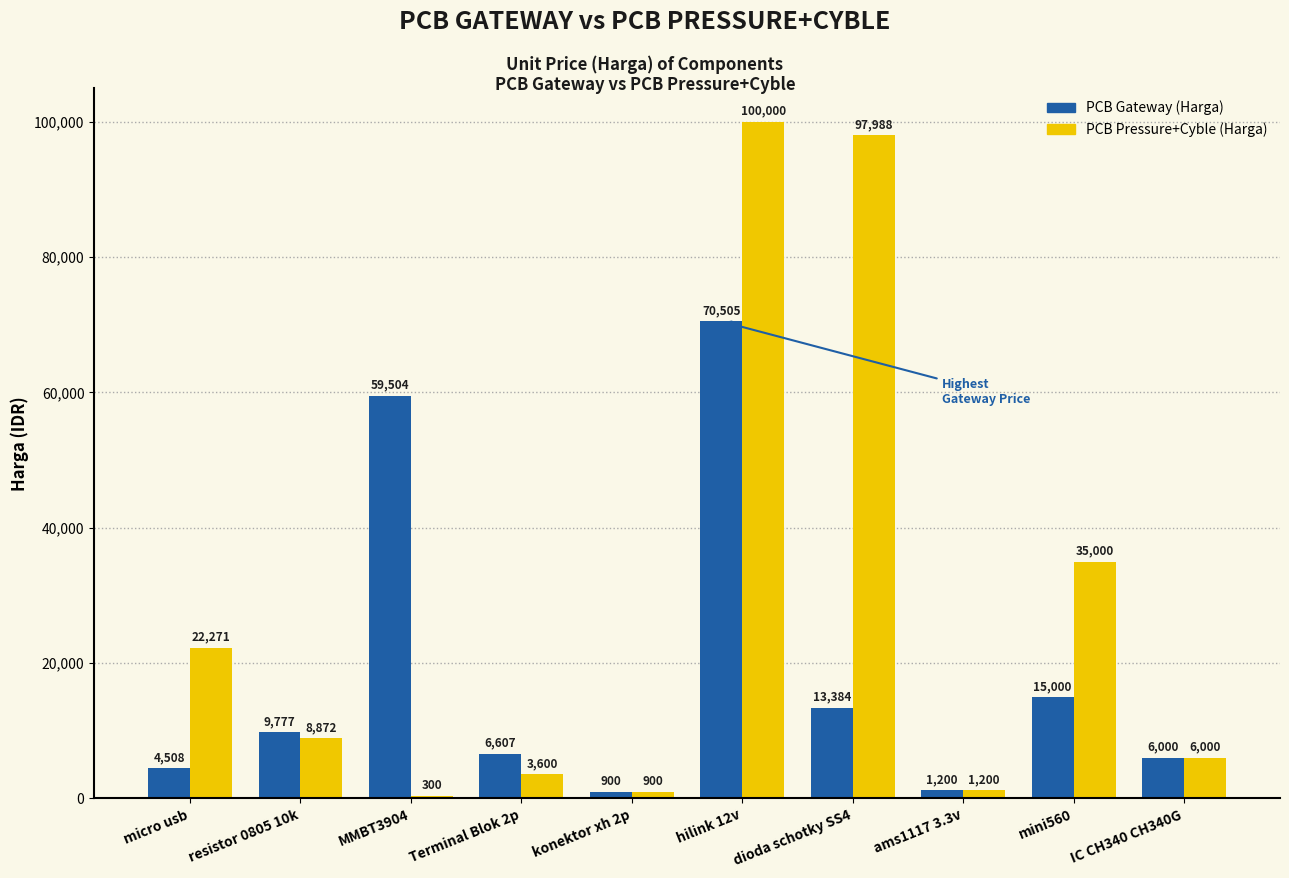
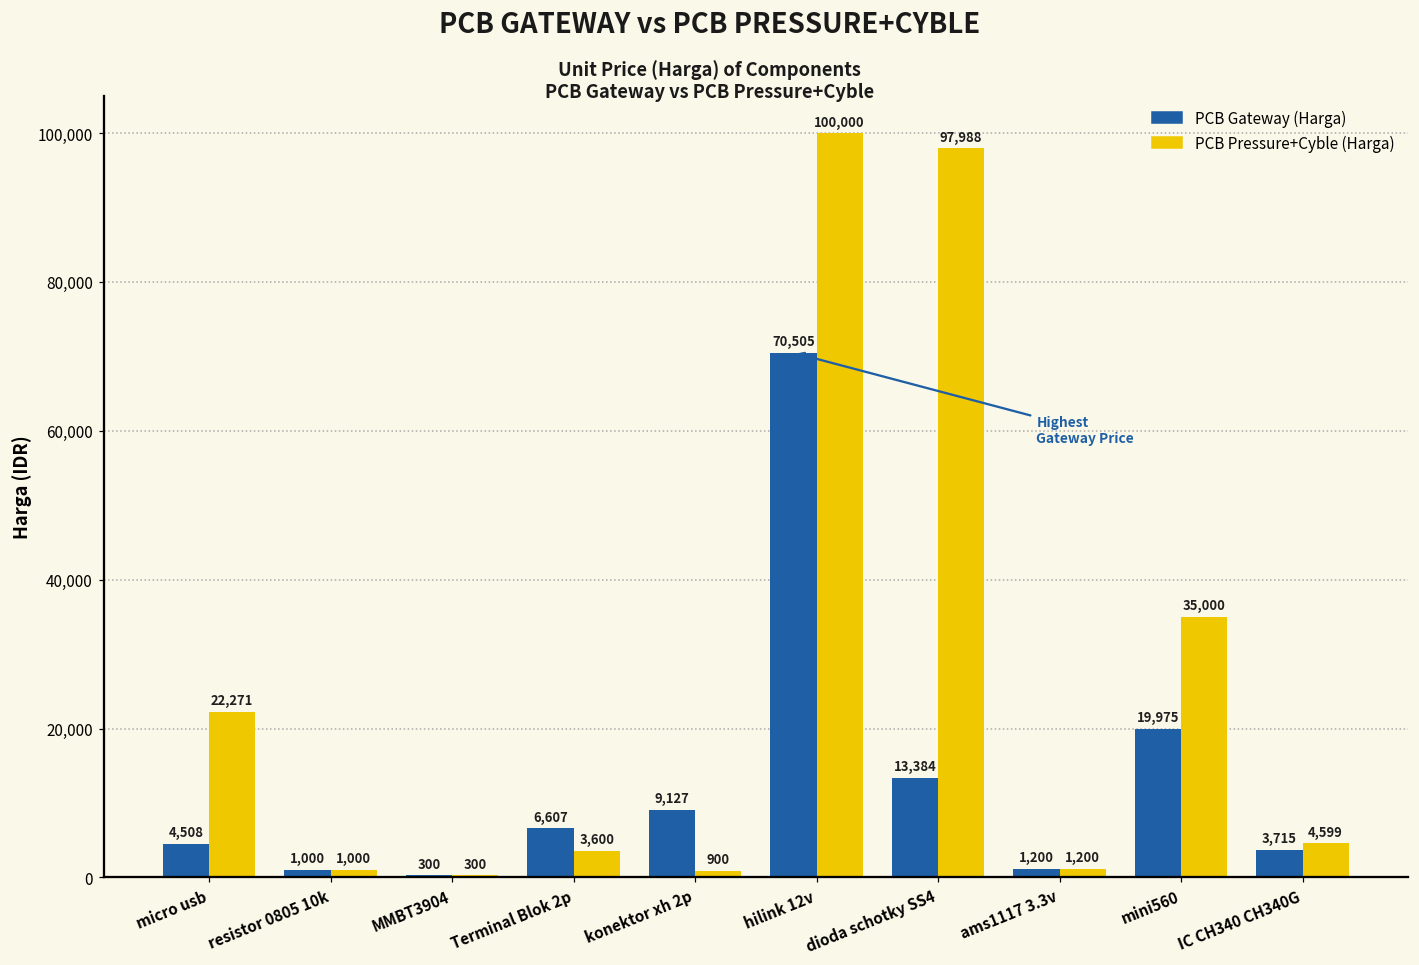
  {
    "PCB Gateway (Harga)": {
      "micro usb": "4,508",
-     "resistor 0805 10k": "9,777",
-     "MMBT3904": "59,504",
+     "resistor 0805 10k": "1,000",
+     "MMBT3904": "300",
      "Terminal Blok 2p": "6,607",
-     "konektor xh 2p": "900",
+     "konektor xh 2p": "9,127",
      "hilink 12v": "70,505",
      "dioda schotky SS4": "13,384",
      "ams1117 3.3v": "1,200",
-     "mini560": "15,000",
-     "IC CH340 CH340G": "6,000"
+     "mini560": "19,975",
+     "IC CH340 CH340G": "3,715"
    },
    "PCB Pressure+Cyble (Harga)": {
      "micro usb": "22,271",
-     "resistor 0805 10k": "8,872",
+     "resistor 0805 10k": "1,000",
      "MMBT3904": "300",
      "Terminal Blok 2p": "3,600",
      "konektor xh 2p": "900",
      "hilink 12v": "100,000",
      "dioda schotky SS4": "97,988",
      "ams1117 3.3v": "1,200",
      "mini560": "35,000",
-     "IC CH340 CH340G": "6,000"
+     "IC CH340 CH340G": "4,599"
    }
  }
